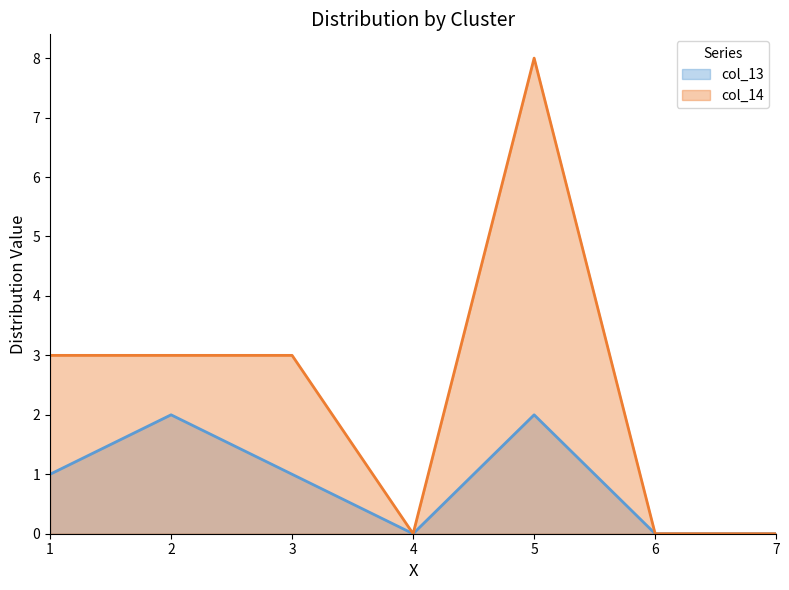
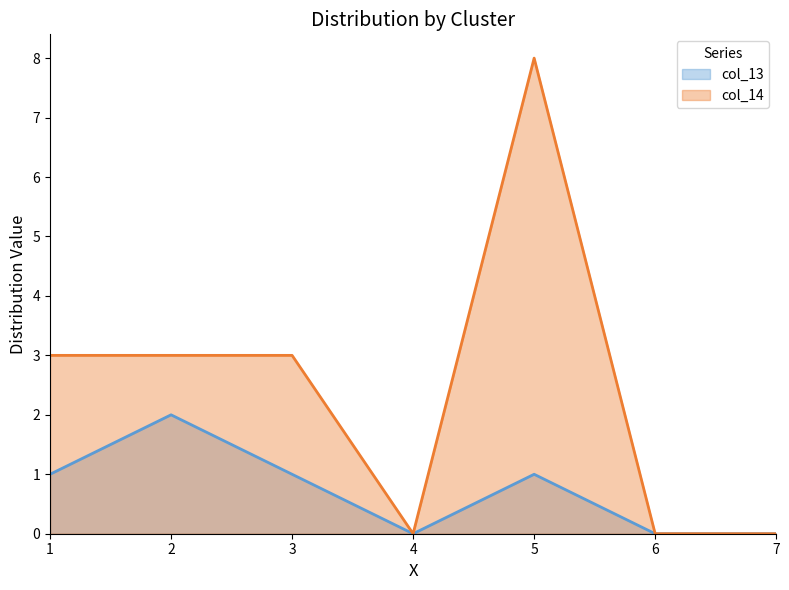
  {
    "col_13": {
      "1": 1,
      "2": 2,
      "3": 1,
-     "5": 2
+     "5": 1
    },
    "col_14": {
      "1": 3,
      "2": 3,
      "3": 3,
      "5": 8
    }
  }
